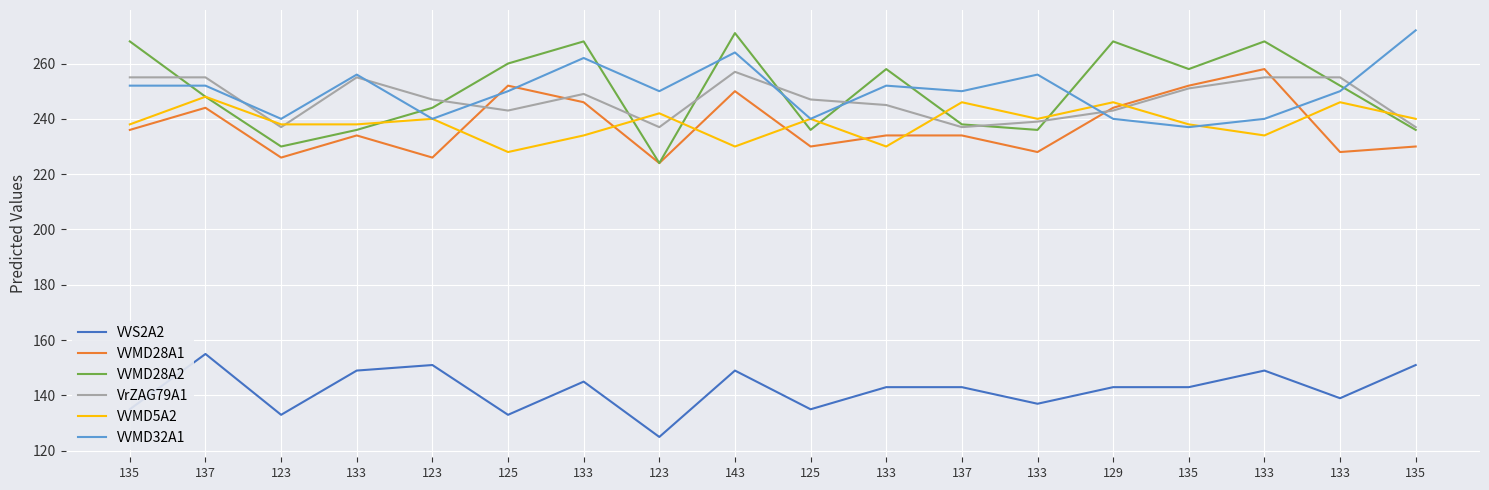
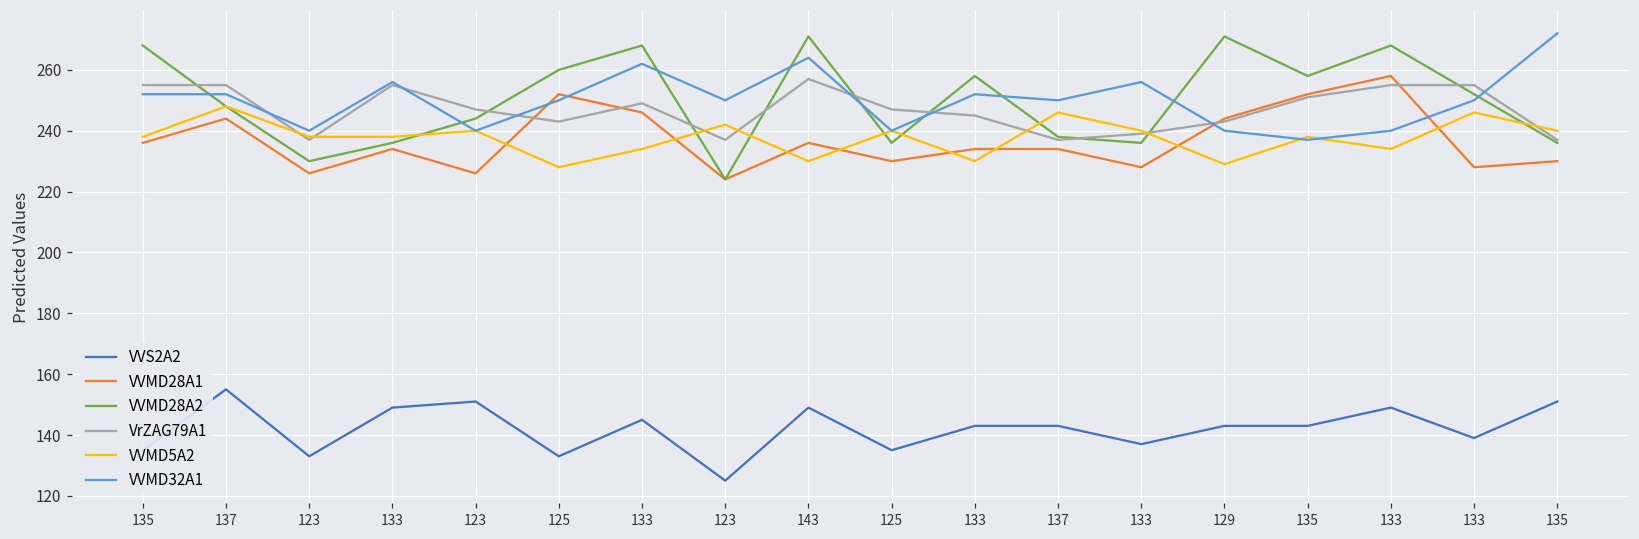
  {
    "VVMD28A1": {
-     "143": 250,
+     "143": 236,
      "129": 244
    },
    "VVMD28A2": {
      "143": 271,
-     "129": 268
+     "129": 271
    },
    "VrZAG79A1": {
      "143": 257,
      "129": 243
    },
    "VVMD5A2": {
      "143": 230,
-     "129": 246
+     "129": 229
    }
  }
